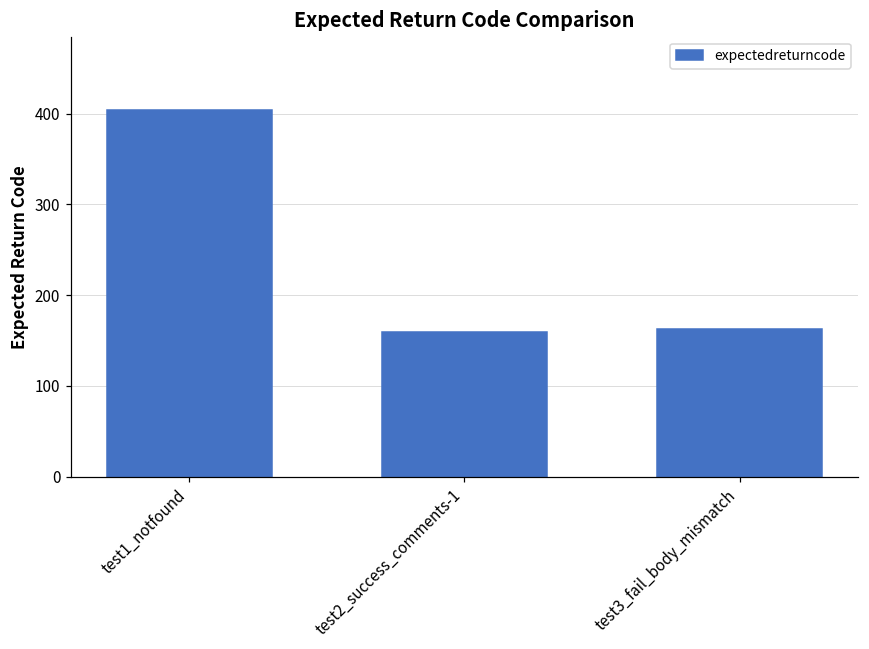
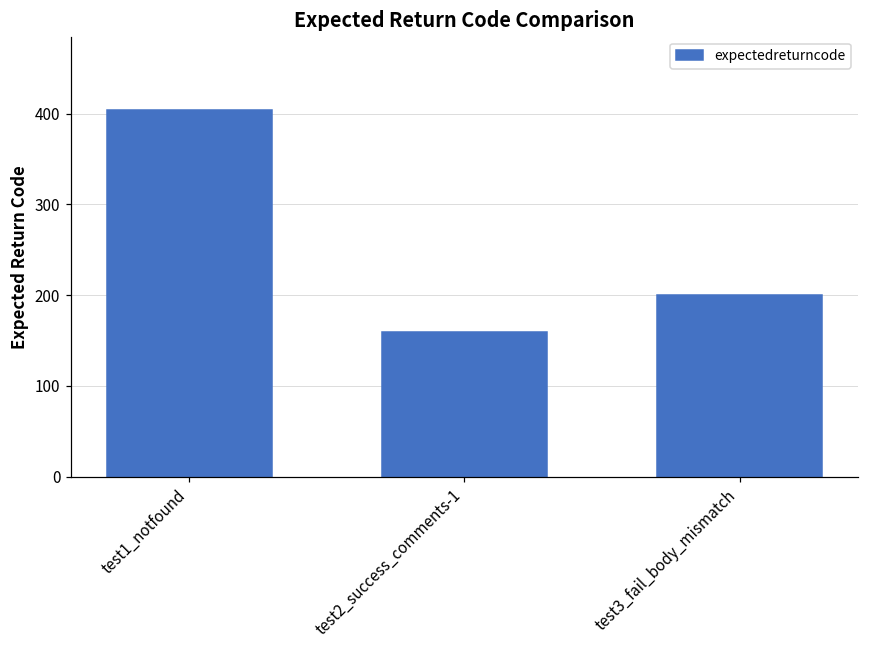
  {
    "test1_notfound": 400,
    "test2_success_comments-1": 160,
-   "test3_fail_body_mismatch": 160
+   "test3_fail_body_mismatch": 200
  }
